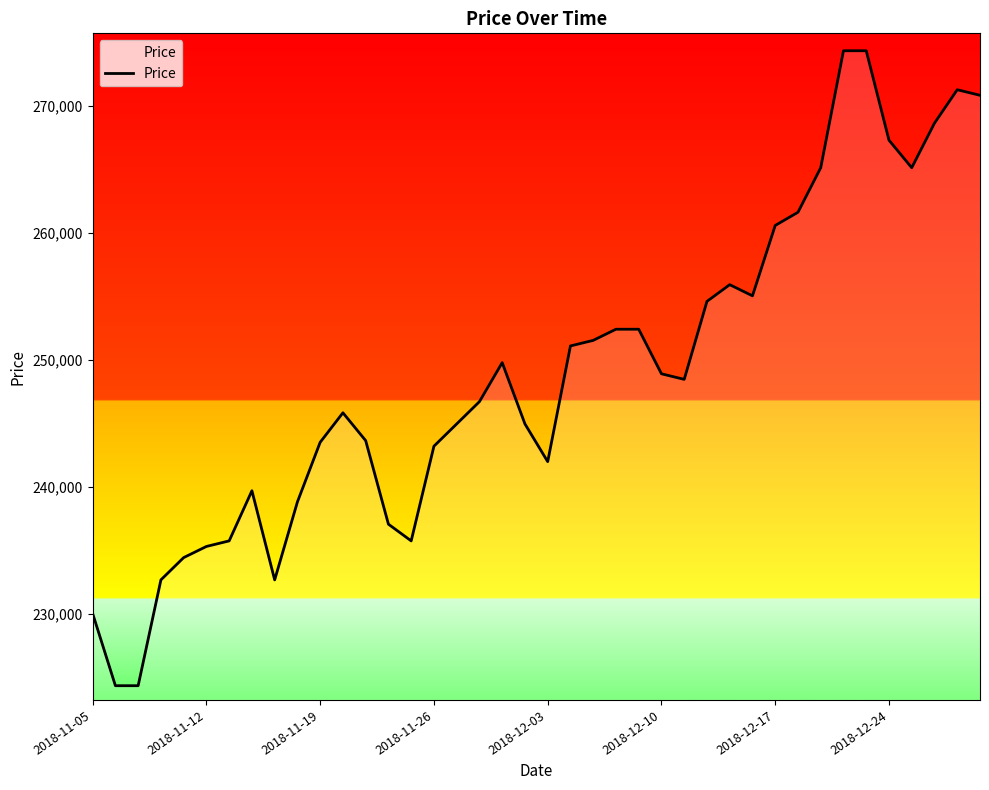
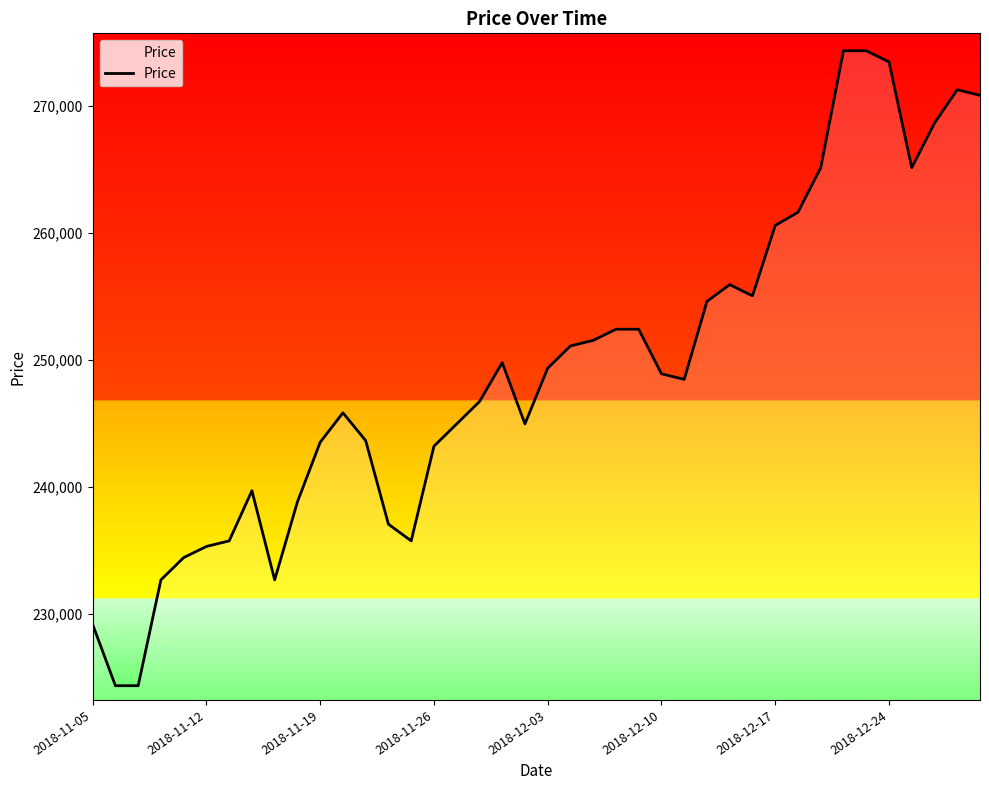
  {
-   "2018-11-05": "230,000",
+   "2018-11-05": "229,100",
    "2018-11-12": "235,300",
    "2018-11-19": "243,500",
    "2018-11-26": "243,200",
-   "2018-12-03": "242,000",
+   "2018-12-03": "249,300",
    "2018-12-10": "248,900",
    "2018-12-17": "260,600",
-   "2018-12-24": "267,300"
+   "2018-12-24": "273,500"
  }
